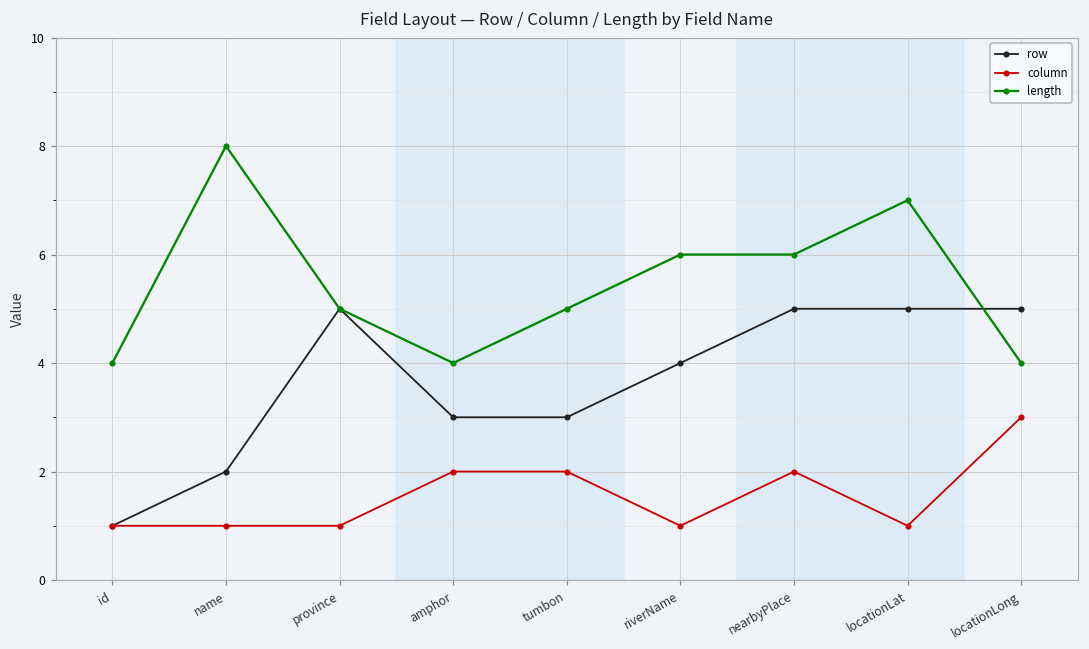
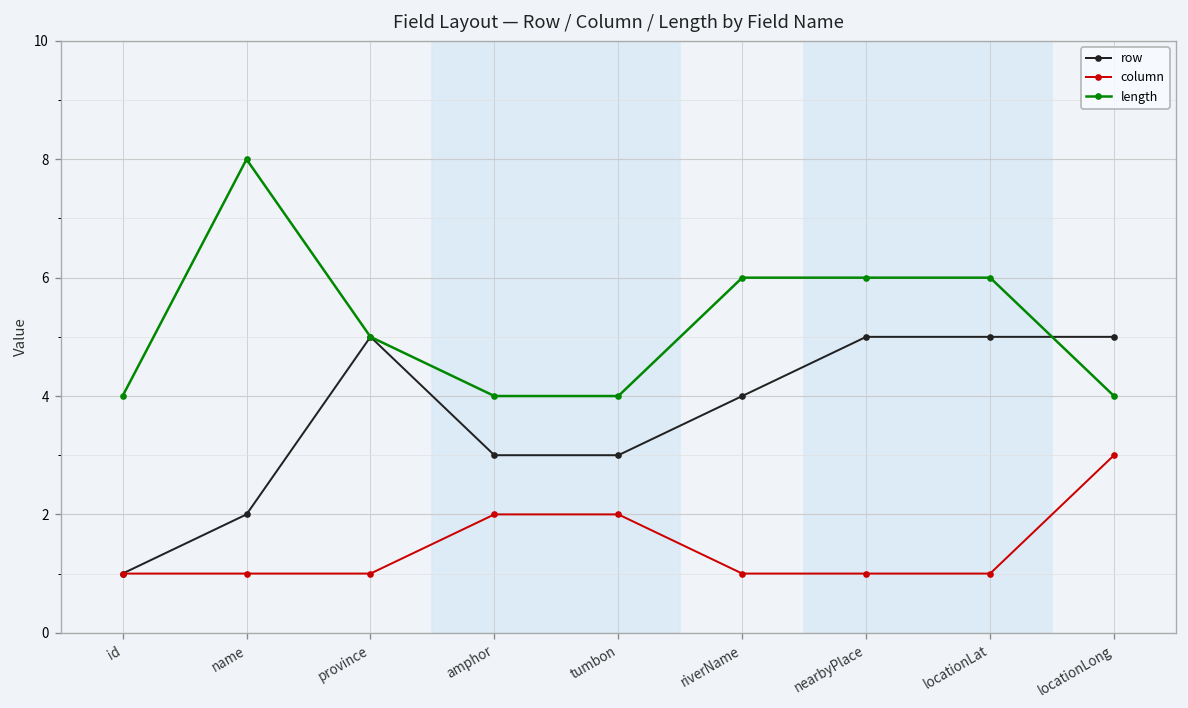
  {
    "row": {
      "name": 2,
      "amphor": 3,
      "tumbon": 3,
      "riverName": 4,
      "nearbyPlace": 5,
      "locationLat": 5,
      "locationLong": 5
    },
    "column": {
      "name": 1,
      "province": 1,
      "amphor": 2,
      "tumbon": 2,
      "riverName": 1,
-     "nearbyPlace": 2,
+     "nearbyPlace": 1,
      "locationLat": 1,
      "locationLong": 3
    },
    "length": {
      "id": 4,
      "name": 8,
      "amphor": 4,
-     "tumbon": 5,
+     "tumbon": 4,
      "riverName": 6,
      "nearbyPlace": 6,
-     "locationLat": 7,
+     "locationLat": 6,
      "locationLong": 4
    }
  }
